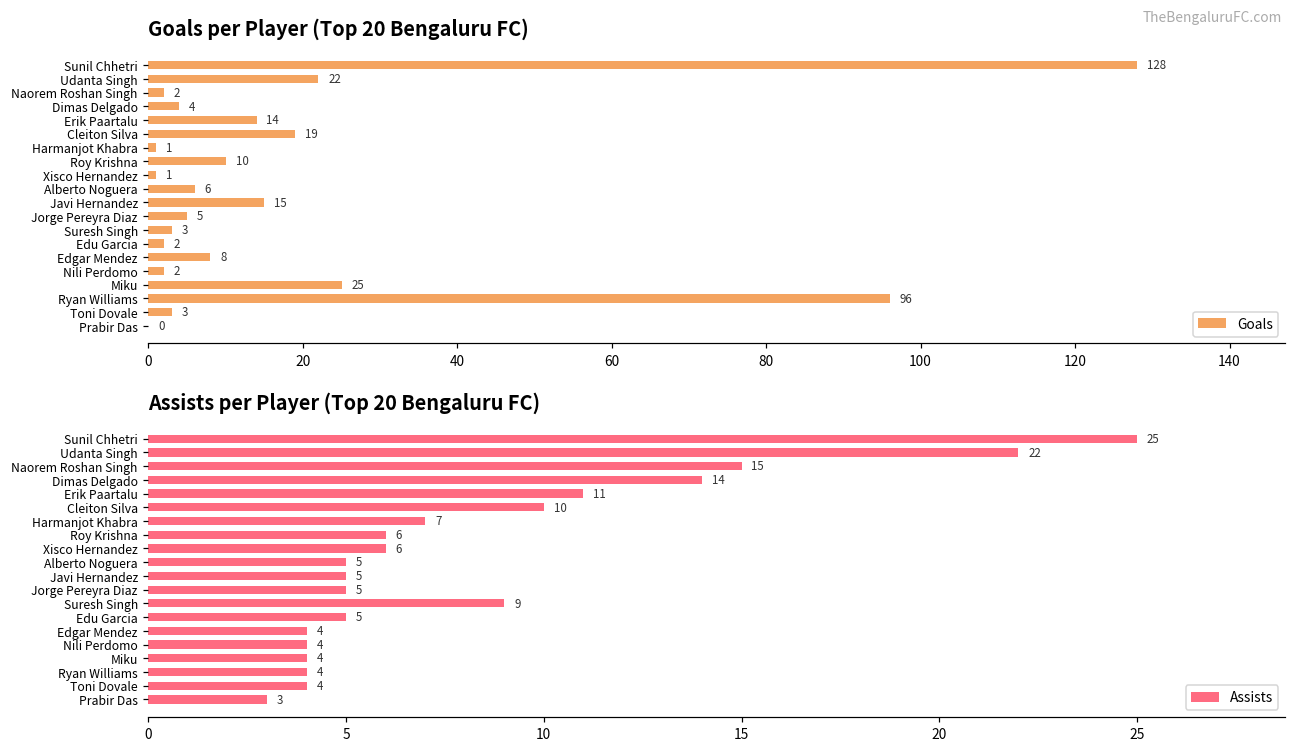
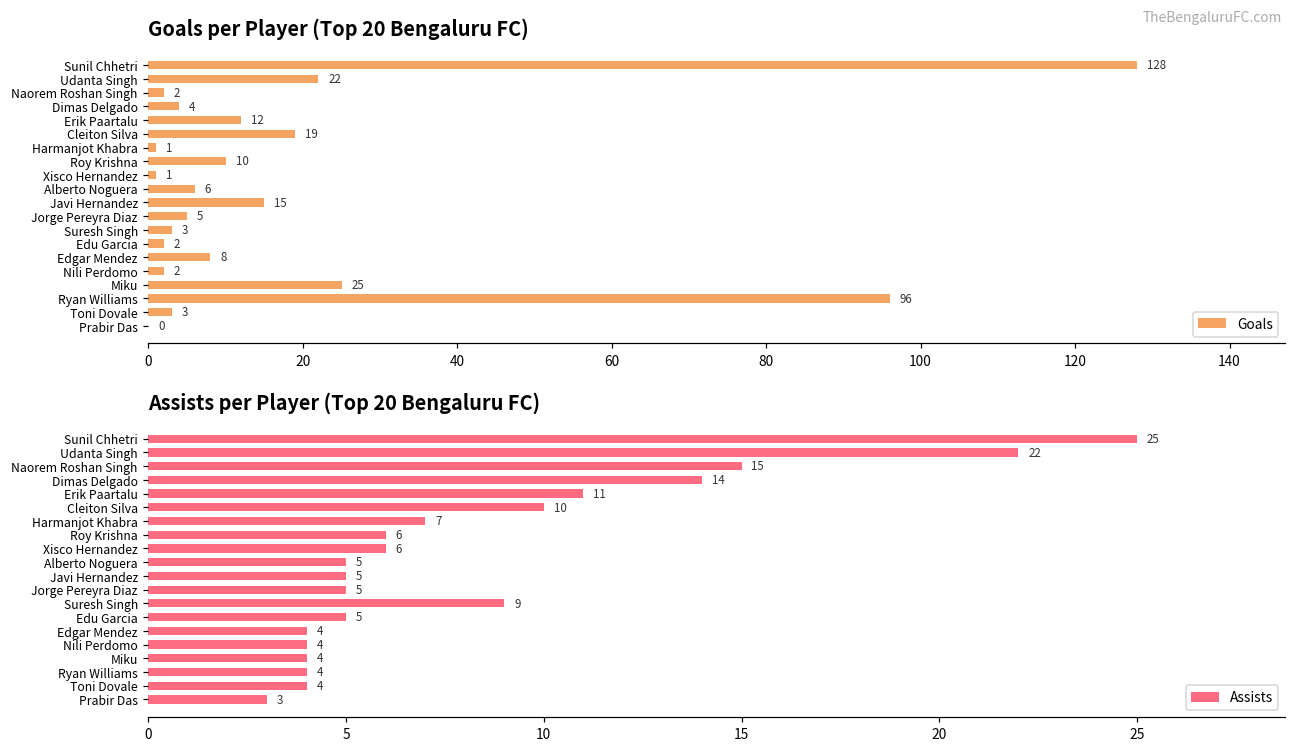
  {
    "Goals per Player (Top 20 Bengaluru FC)": {
      "Sunil Chhetri": 128,
      "Udanta Singh": 22,
      "Naorem Roshan Singh": 2,
      "Dimas Delgado": 4,
-     "Erik Paartalu": 14,
+     "Erik Paartalu": 12,
      "Cleiton Silva": 19,
      "Harmanjot Khabra": 1,
      "Roy Krishna": 10,
      "Xisco Hernandez": 1,
      "Alberto Noguera": 6,
      "Javi Hernandez": 15,
      "Jorge Pereyra Diaz": 5,
      "Suresh Singh": 3,
      "Edu Garcia": 2,
      "Edgar Mendez": 8,
      "Nili Perdomo": 2,
      "Miku": 25,
      "Ryan Williams": 96,
      "Toni Dovale": 3,
      "Prabir Das": 0
    },
    "Assists per Player (Top 20 Bengaluru FC)": {
      "Sunil Chhetri": 25,
      "Udanta Singh": 22,
      "Naorem Roshan Singh": 15,
      "Dimas Delgado": 14,
      "Erik Paartalu": 11,
      "Cleiton Silva": 10,
      "Harmanjot Khabra": 7,
      "Roy Krishna": 6,
      "Xisco Hernandez": 6,
      "Alberto Noguera": 5,
      "Javi Hernandez": 5,
      "Jorge Pereyra Diaz": 5,
      "Suresh Singh": 9,
      "Edu Garcia": 5,
      "Edgar Mendez": 4,
      "Nili Perdomo": 4,
      "Miku": 4,
      "Ryan Williams": 4,
      "Toni Dovale": 4,
      "Prabir Das": 3
    }
  }
